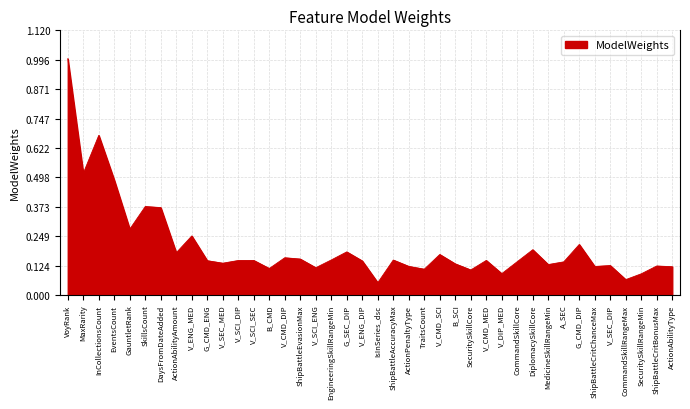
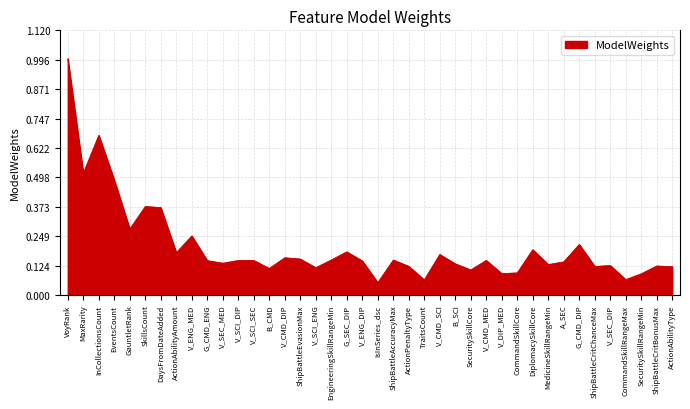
  {
    "VoyRank": 1.00,
    "MaxRarity": 0.51,
    "InCollectionsCount": 0.68,
    "EventsCount": 0.49,
    "GauntletRank": 0.28,
    "SkillsCount": 0.37,
    "DaysFromDateAdded": 0.37,
    "ActionAbilityAmount": 0.18,
    "V_ENG_MED": 0.25,
    "G_CMD_ENG": 0.14,
    "V_SEC_MED": 0.13,
    "V_SCI_DIP": 0.15,
    "V_SCI_SEC": 0.15,
    "B_CMD": 0.11,
    "V_CMD_DIP": 0.16,
    "ShipBattleEvasionMax": 0.15,
    "V_SCI_ENG": 0.12,
    "EngineeringSkillRangeMin": 0.15,
    "G_SEC_DIP": 0.18,
    "V_ENG_DIP": 0.14,
    "IsInSeries_dsc": 0.05,
    "ShipBattleAccuracyMax": 0.15,
    "ActionPenaltyType": 0.12,
-   "TraitsCount": 0.11,
+   "TraitsCount": 0.06,
    "V_CMD_SCI": 0.17,
    "B_SCI": 0.13,
    "SecuritySkillCore": 0.11,
    "V_CMD_MED": 0.15,
    "V_DIP_MED": 0.09,
-   "CommandSkillCore": 0.14,
+   "CommandSkillCore": 0.09,
    "DiplomacySkillCore": 0.19,
    "MedicineSkillRangeMin": 0.13,
    "A_SEC": 0.14,
    "G_CMD_DIP": 0.21,
    "ShipBattleCritChanceMax": 0.12,
    "V_SEC_DIP": 0.12,
    "CommandSkillRangeMax": 0.06,
    "SecuritySkillRangeMin": 0.09,
    "ShipBattleCritBonusMax": 0.12,
    "ActionAbilityType": 0.12
  }
